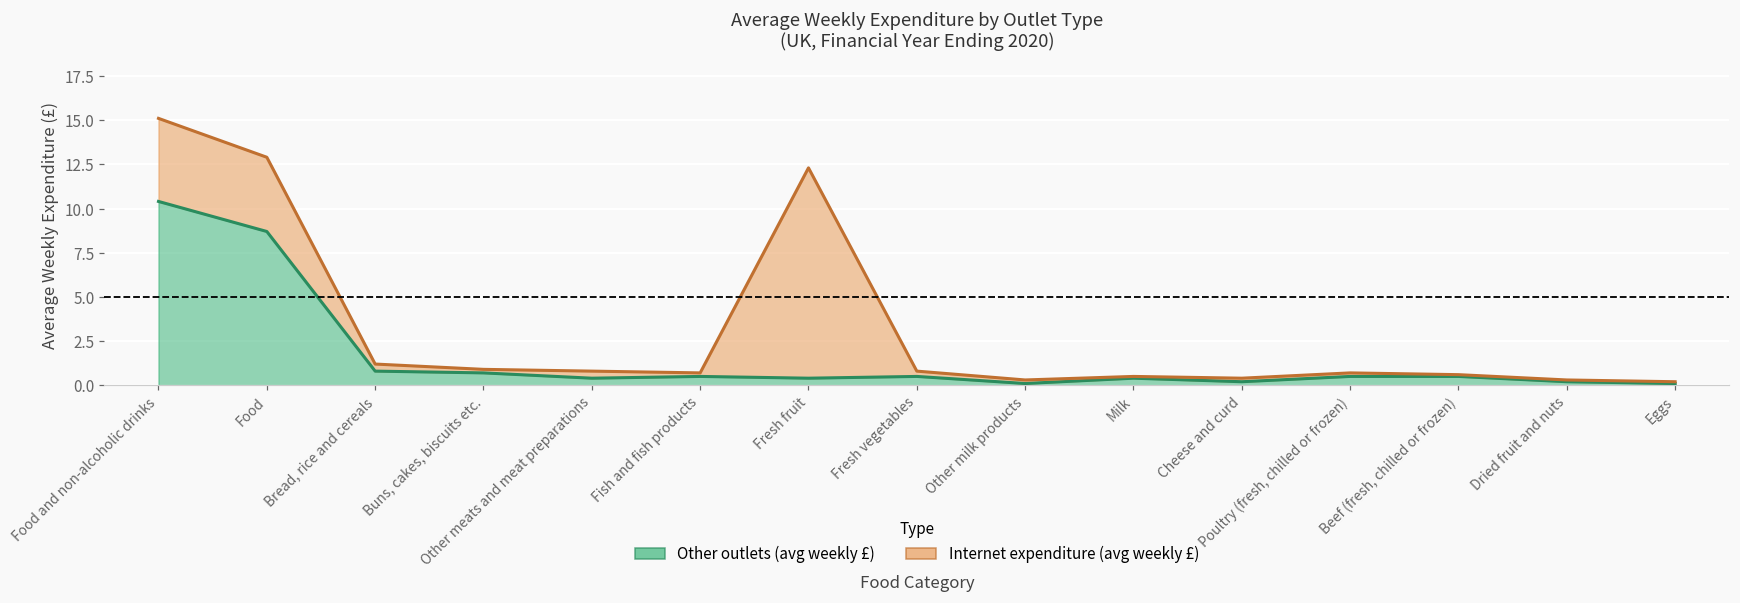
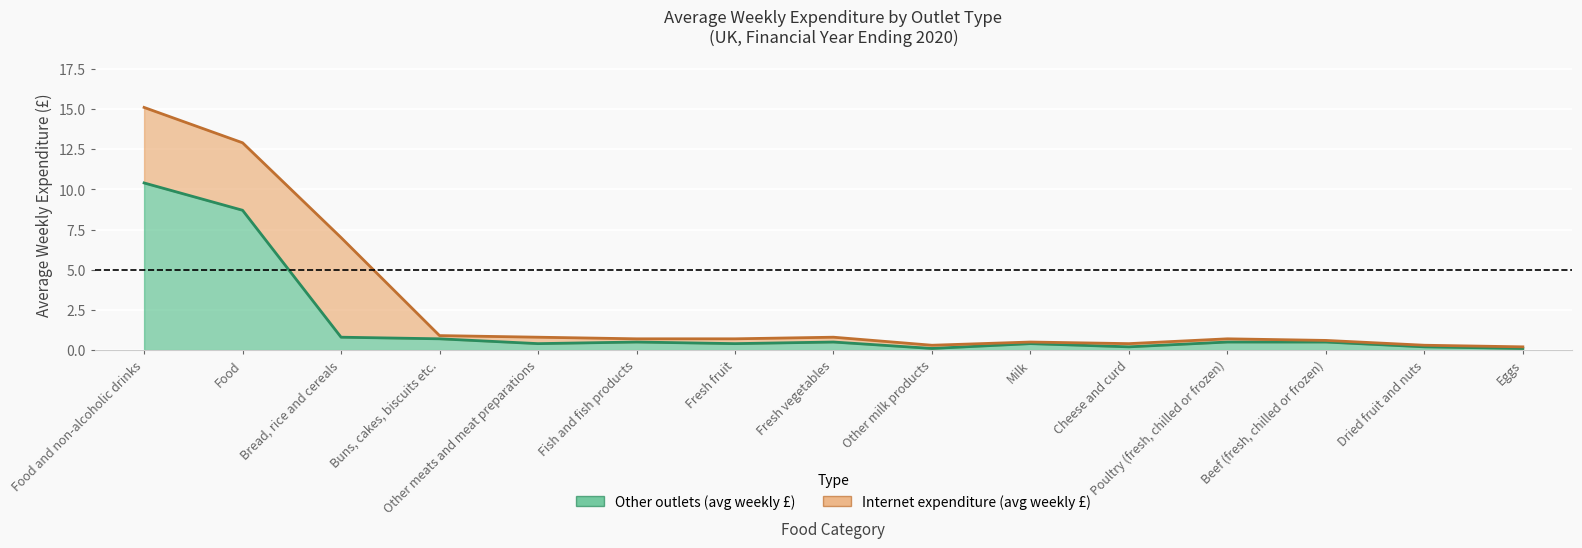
  {
    "Other outlets (avg weekly £)": {
      "Food and non-alcoholic drinks": 10.4,
      "Food": 8.7,
      "Bread, rice and cereals": 0.8,
      "Buns, cakes, biscuits etc.": 0.7,
      "Other meats and meat preparations": 0.4,
      "Fish and fish products": 0.5,
      "Fresh fruit": 0.4,
      "Fresh vegetables": 0.5,
      "Other milk products": 0.1,
      "Cheese and curd": 0.2,
      "Poultry (fresh, chilled or frozen)": 0.5
    },
    "Internet expenditure (avg weekly £)": {
      "Food and non-alcoholic drinks": 4.7,
      "Food": 4.2,
-     "Bread, rice and cereals": 0.4,
+     "Bread, rice and cereals": 6.2,
      "Buns, cakes, biscuits etc.": 0.2,
      "Other meats and meat preparations": 0.4,
      "Fish and fish products": 0.2,
-     "Fresh fruit": 11.9,
+     "Fresh fruit": 0.3,
      "Fresh vegetables": 0.3,
      "Other milk products": 0.2,
      "Cheese and curd": 0.2,
      "Poultry (fresh, chilled or frozen)": 0.2
    }
  }
